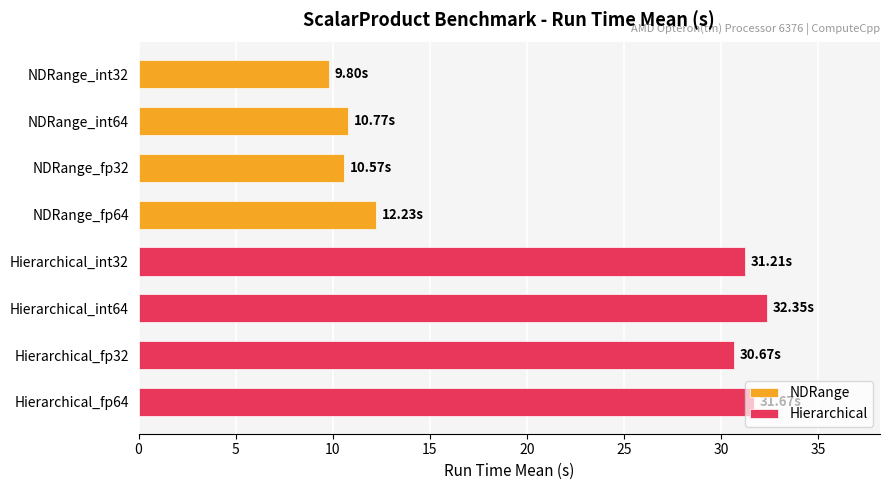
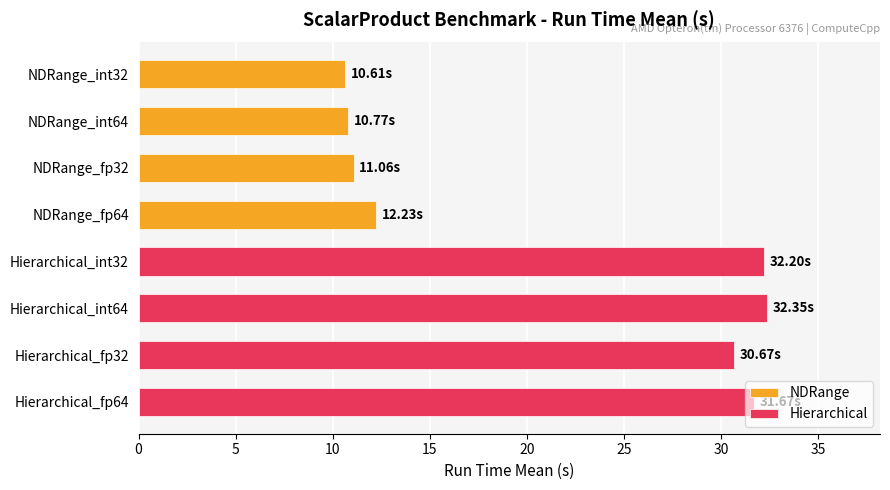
  {
    "NDRange": {
-     "NDRange_int32": "9.80s",
+     "NDRange_int32": "10.61s",
      "NDRange_int64": "10.77s",
-     "NDRange_fp32": "10.57s",
+     "NDRange_fp32": "11.06s",
      "NDRange_fp64": "12.23s"
    },
    "Hierarchical": {
-     "Hierarchical_int32": "31.21s",
+     "Hierarchical_int32": "32.20s",
      "Hierarchical_int64": "32.35s",
      "Hierarchical_fp32": "30.67s"
    }
  }
